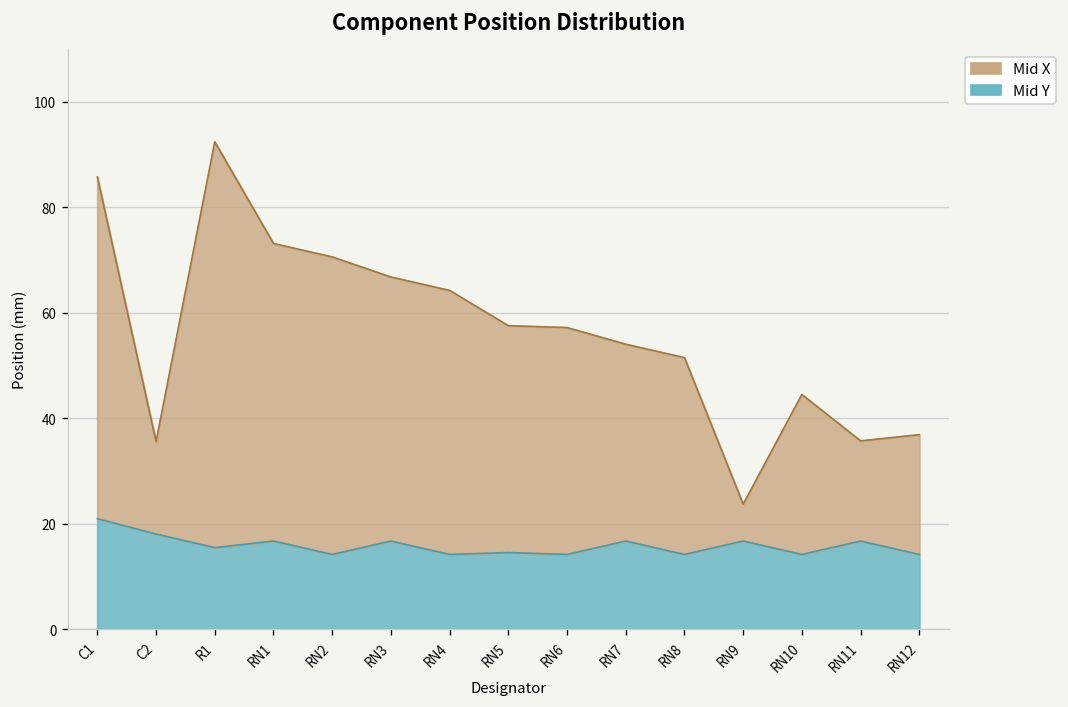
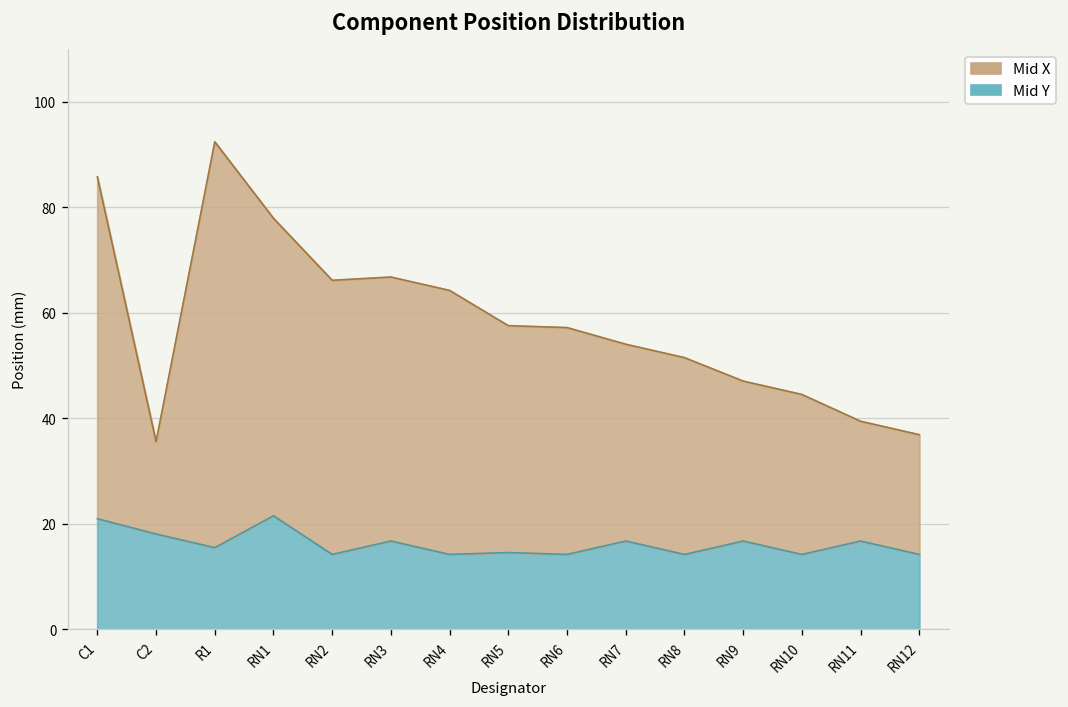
  {
    "Mid Y": {
      "C1": 21,
      "C2": 18,
      "R1": 15,
-     "RN1": 17,
+     "RN1": 22,
      "RN2": 14,
      "RN3": 17,
      "RN4": 14,
      "RN5": 15,
      "RN6": 14,
      "RN7": 17,
      "RN8": 14,
      "RN9": 17,
      "RN10": 14,
      "RN11": 17,
      "RN12": 14
    },
    "Mid X": {
      "C1": 65,
      "C2": 18,
      "R1": 77,
      "RN1": 56,
-     "RN2": 56,
+     "RN2": 52,
      "RN3": 50,
      "RN4": 50,
      "RN5": 43,
      "RN6": 43,
      "RN7": 37,
      "RN8": 37,
-     "RN9": 7,
+     "RN9": 30,
      "RN10": 30,
-     "RN11": 19,
+     "RN11": 23,
      "RN12": 23
    }
  }
